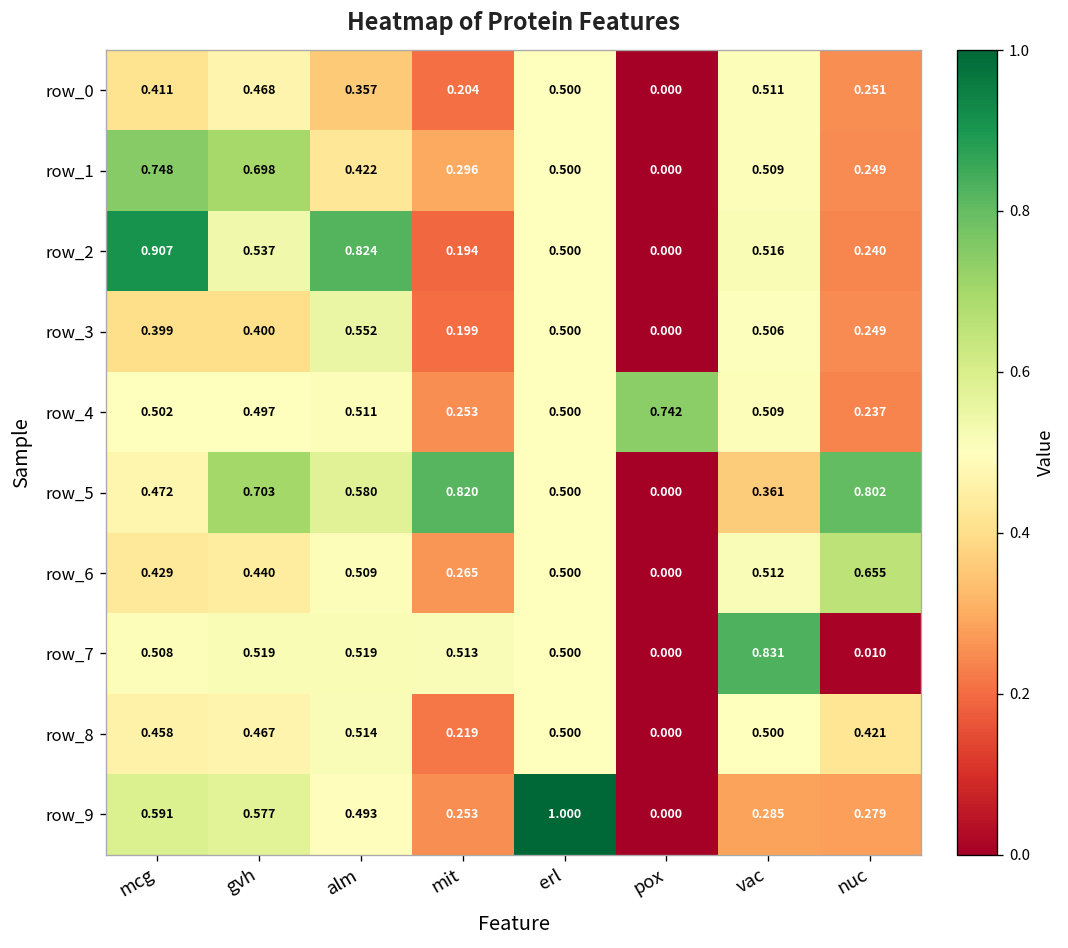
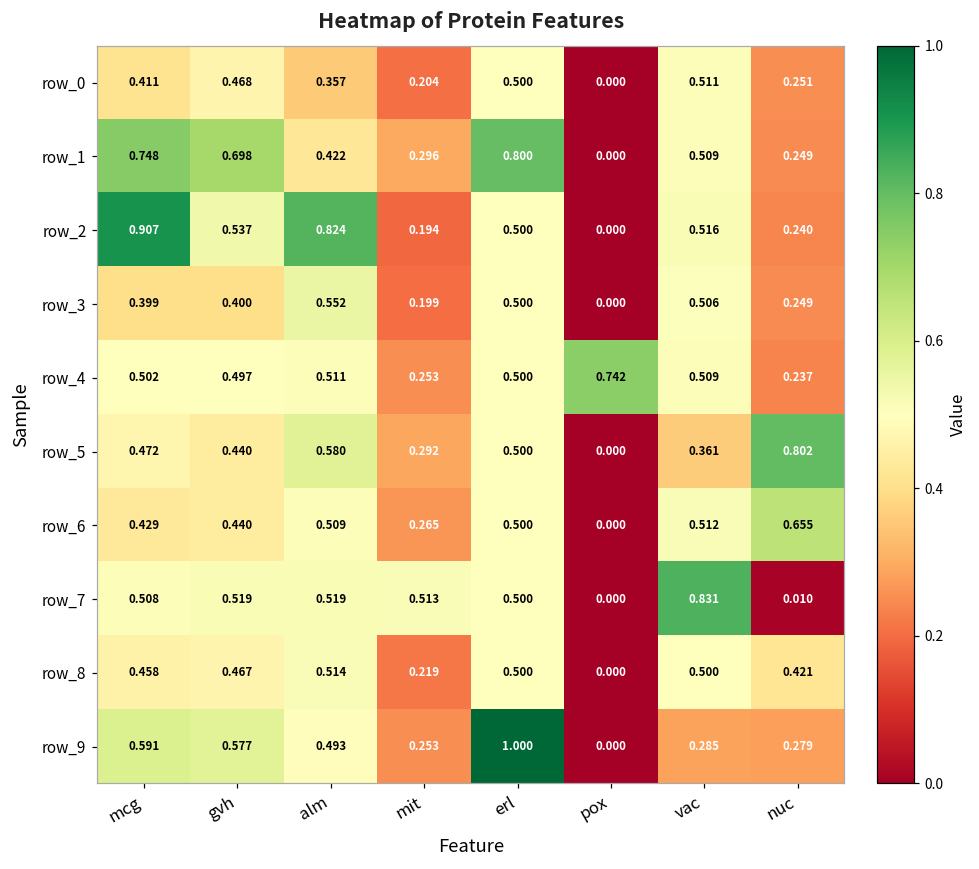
  {
    "row_0": {
      "mcg": 0.411,
      "gvh": 0.468,
      "alm": 0.357,
      "mit": 0.204,
      "erl": 0.500,
      "pox": 0.000,
      "vac": 0.511,
      "nuc": 0.251
    },
    "row_1": {
      "mcg": 0.748,
      "gvh": 0.698,
      "alm": 0.422,
      "mit": 0.296,
-     "erl": 0.500,
+     "erl": 0.800,
      "pox": 0.000,
      "vac": 0.509,
      "nuc": 0.249
    },
    "row_2": {
      "mcg": 0.907,
      "gvh": 0.537,
      "alm": 0.824,
      "mit": 0.194,
      "erl": 0.500,
      "pox": 0.000,
      "vac": 0.516,
      "nuc": 0.240
    },
    "row_3": {
      "mcg": 0.399,
      "gvh": 0.400,
      "alm": 0.552,
      "mit": 0.199,
      "erl": 0.500,
      "pox": 0.000,
      "vac": 0.506,
      "nuc": 0.249
    },
    "row_4": {
      "mcg": 0.502,
      "gvh": 0.497,
      "alm": 0.511,
      "mit": 0.253,
      "erl": 0.500,
      "pox": 0.742,
      "vac": 0.509,
      "nuc": 0.237
    },
    "row_5": {
      "mcg": 0.472,
-     "gvh": 0.703,
+     "gvh": 0.440,
      "alm": 0.580,
-     "mit": 0.820,
+     "mit": 0.292,
      "erl": 0.500,
      "pox": 0.000,
      "vac": 0.361,
      "nuc": 0.802
    },
    "row_6": {
      "mcg": 0.429,
      "gvh": 0.440,
      "alm": 0.509,
      "mit": 0.265,
      "erl": 0.500,
      "pox": 0.000,
      "vac": 0.512,
      "nuc": 0.655
    },
    "row_7": {
      "mcg": 0.508,
      "gvh": 0.519,
      "alm": 0.519,
      "mit": 0.513,
      "erl": 0.500,
      "pox": 0.000,
      "vac": 0.831,
      "nuc": 0.010
    },
    "row_8": {
      "mcg": 0.458,
      "gvh": 0.467,
      "alm": 0.514,
      "mit": 0.219,
      "erl": 0.500,
      "pox": 0.000,
      "vac": 0.500,
      "nuc": 0.421
    },
    "row_9": {
      "mcg": 0.591,
      "gvh": 0.577,
      "alm": 0.493,
      "mit": 0.253,
      "erl": 1.000,
      "pox": 0.000,
      "vac": 0.285,
      "nuc": 0.279
    }
  }
